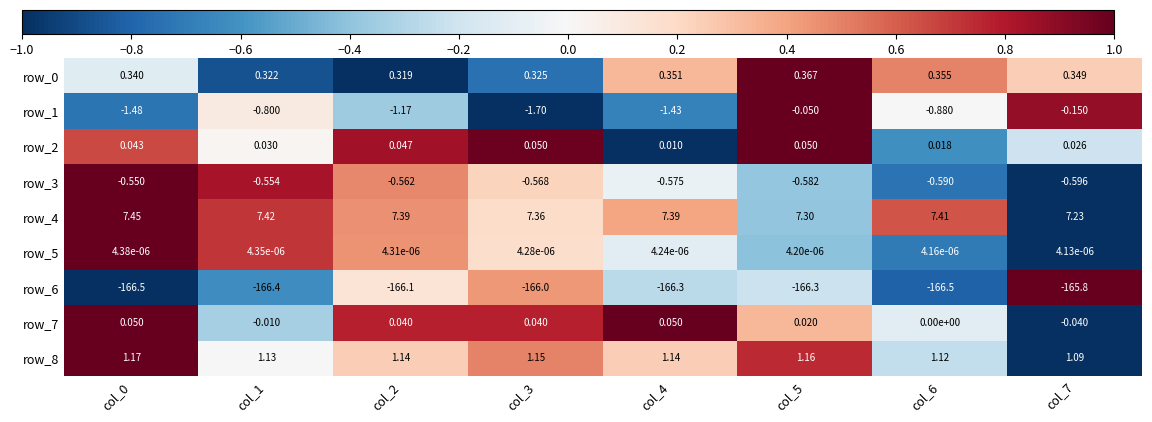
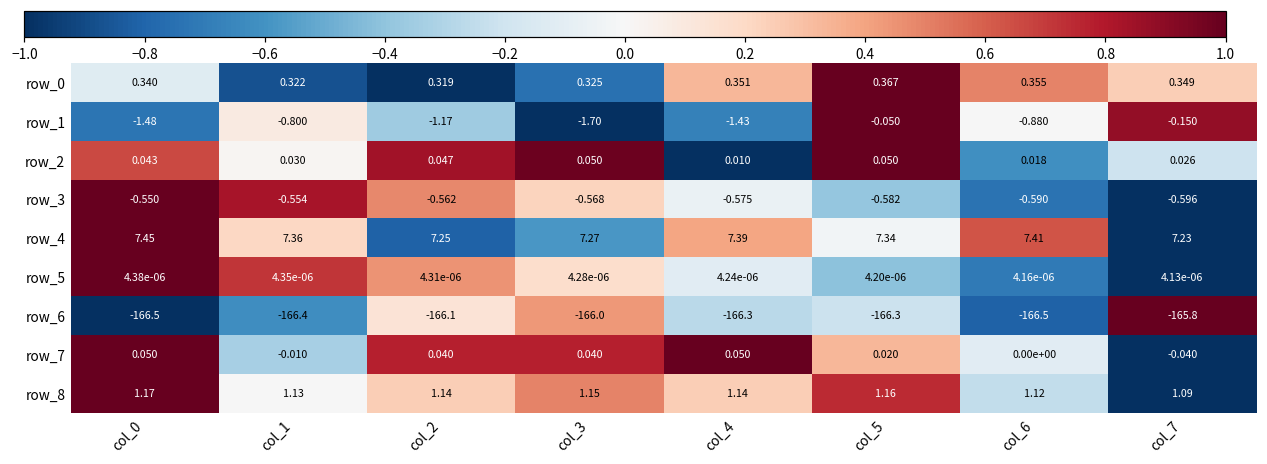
  {
    "row_0": {
      "col_0": "0.340",
      "col_1": "0.322",
      "col_2": "0.319",
      "col_3": "0.325",
      "col_4": "0.351",
      "col_5": "0.367",
      "col_6": "0.355",
      "col_7": "0.349"
    },
    "row_1": {
      "col_0": "-1.48",
      "col_1": "-0.800",
      "col_2": "-1.17",
      "col_3": "-1.70",
      "col_4": "-1.43",
      "col_5": "-0.050",
      "col_6": "-0.880",
      "col_7": "-0.150"
    },
    "row_2": {
      "col_0": "0.043",
      "col_1": "0.030",
      "col_2": "0.047",
      "col_3": "0.050",
      "col_4": "0.010",
      "col_5": "0.050",
      "col_6": "0.018",
      "col_7": "0.026"
    },
    "row_3": {
      "col_0": "-0.550",
      "col_1": "-0.554",
      "col_2": "-0.562",
      "col_3": "-0.568",
      "col_4": "-0.575",
      "col_5": "-0.582",
      "col_6": "-0.590",
      "col_7": "-0.596"
    },
    "row_4": {
      "col_0": "7.45",
-     "col_1": "7.42",
-     "col_2": "7.39",
-     "col_3": "7.36",
+     "col_1": "7.36",
+     "col_2": "7.25",
+     "col_3": "7.27",
      "col_4": "7.39",
-     "col_5": "7.30",
+     "col_5": "7.34",
      "col_6": "7.41",
      "col_7": "7.23"
    },
    "row_5": {
      "col_0": "4.38e-06",
      "col_1": "4.35e-06",
      "col_2": "4.31e-06",
      "col_3": "4.28e-06",
      "col_4": "4.24e-06",
      "col_5": "4.20e-06",
      "col_6": "4.16e-06",
      "col_7": "4.13e-06"
    },
    "row_6": {
      "col_0": "-166.5",
      "col_1": "-166.4",
      "col_2": "-166.1",
      "col_3": "-166.0",
      "col_4": "-166.3",
      "col_5": "-166.3",
      "col_6": "-166.5",
      "col_7": "-165.8"
    },
    "row_7": {
      "col_0": "0.050",
      "col_1": "-0.010",
      "col_2": "0.040",
      "col_3": "0.040",
      "col_4": "0.050",
      "col_5": "0.020",
      "col_6": "0.00e+00",
      "col_7": "-0.040"
    },
    "row_8": {
      "col_0": "1.17",
      "col_1": "1.13",
      "col_2": "1.14",
      "col_3": "1.15",
      "col_4": "1.14",
      "col_5": "1.16",
      "col_6": "1.12",
      "col_7": "1.09"
    }
  }
